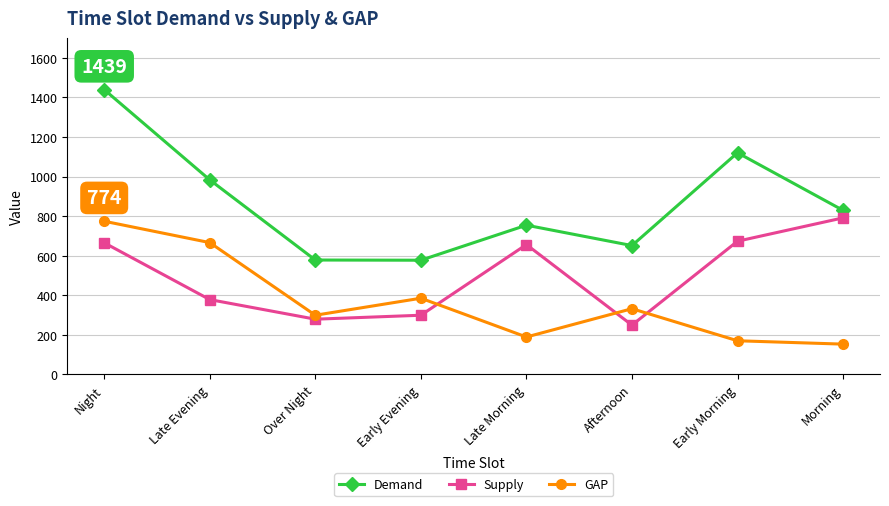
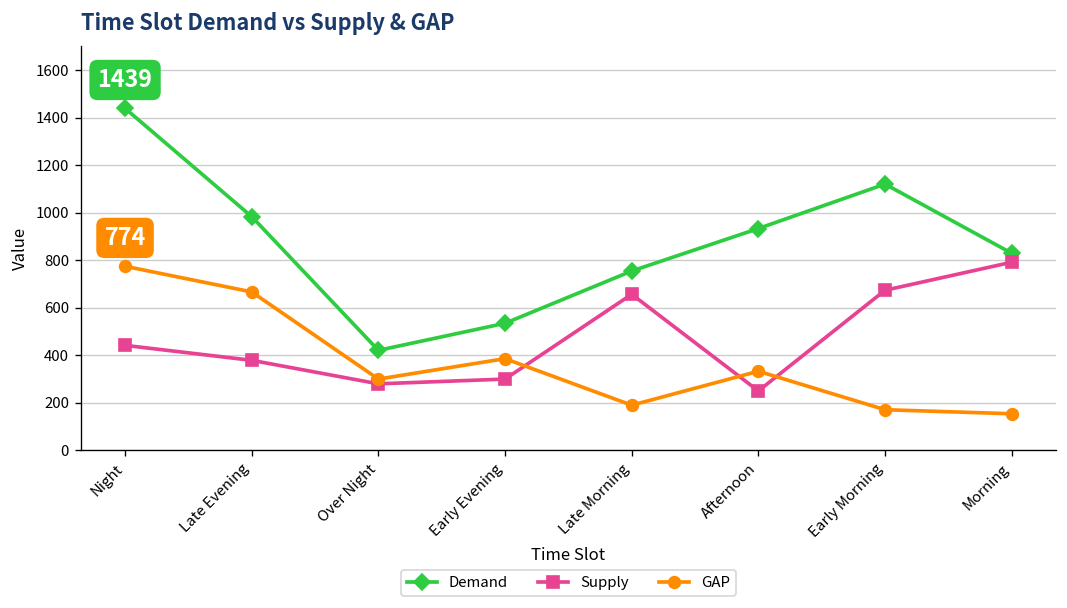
  {
    "Demand": {
      "Late Evening": 980,
-     "Over Night": 580,
-     "Early Evening": 580,
+     "Over Night": 420,
+     "Early Evening": 530,
      "Late Morning": 750,
-     "Afternoon": 650,
+     "Afternoon": 930,
      "Early Morning": 1120,
      "Morning": 830
    },
    "Supply": {
-     "Night": 670,
+     "Night": 440,
      "Late Evening": 380,
      "Over Night": 280,
      "Early Evening": 300,
      "Late Morning": 660,
      "Afternoon": 250,
      "Early Morning": 670,
      "Morning": 790
    },
    "GAP": {
      "Late Evening": 670,
      "Over Night": 300,
      "Early Evening": 390,
      "Late Morning": 190,
      "Afternoon": 330,
      "Early Morning": 170,
      "Morning": 150
    }
  }
